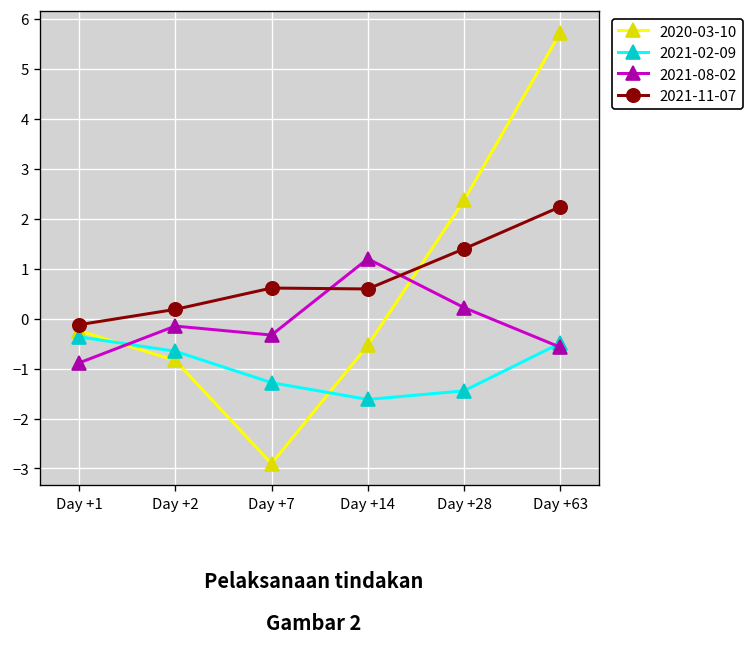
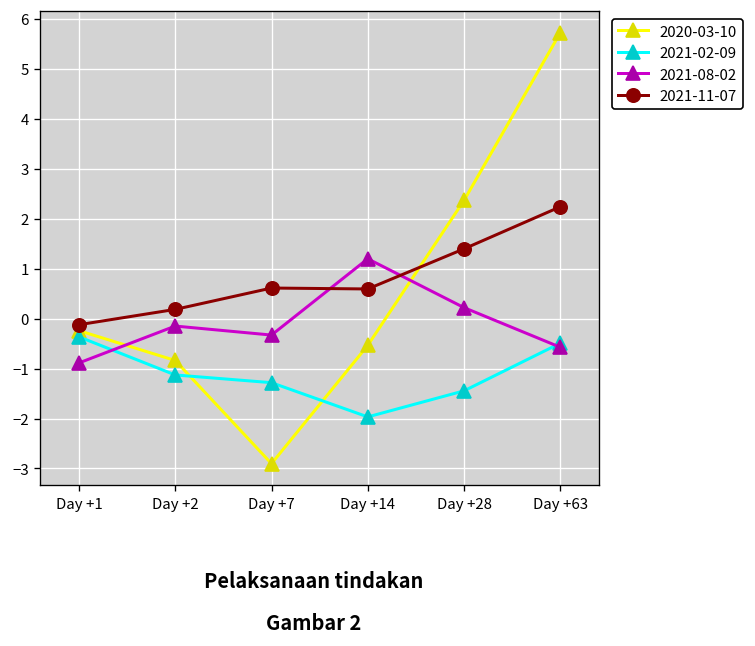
  {
    "2020-03-10": {
      "Day +1": -0.2,
      "Day +2": -0.8,
      "Day +7": -2.9,
      "Day +14": -0.5,
      "Day +28": 2.4,
      "Day +63": 5.7
    },
    "2021-02-09": {
      "Day +1": -0.4,
-     "Day +2": -0.7,
+     "Day +2": -1.1,
      "Day +7": -1.3,
-     "Day +14": -1.6,
+     "Day +14": -2.0,
      "Day +28": -1.4,
      "Day +63": -0.5
    },
    "2021-08-02": {
      "Day +1": -0.9,
      "Day +2": -0.1,
      "Day +7": -0.3,
      "Day +14": 1.2,
      "Day +28": 0.2,
      "Day +63": -0.6
    },
    "2021-11-07": {
      "Day +1": -0.1,
      "Day +2": 0.2,
      "Day +7": 0.6,
      "Day +14": 0.6,
      "Day +28": 1.4,
      "Day +63": 2.2
    }
  }
